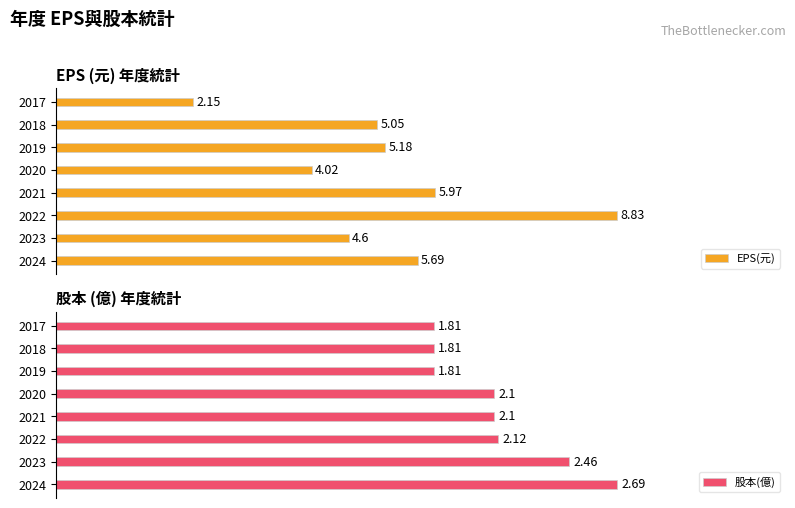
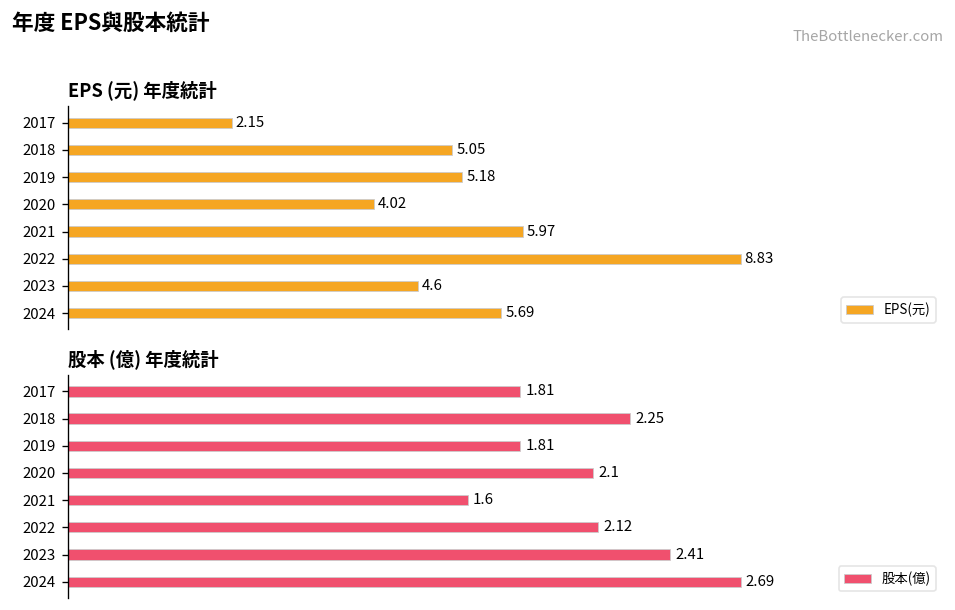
  {
    "EPS (元) 年度統計": {
      "2017": 2.15,
      "2018": 5.05,
      "2019": 5.18,
      "2020": 4.02,
      "2021": 5.97,
      "2022": 8.83,
      "2023": 4.6,
      "2024": 5.69
    },
    "股本 (億) 年度統計": {
      "2017": 1.81,
-     "2018": 1.81,
+     "2018": 2.25,
      "2019": 1.81,
      "2020": 2.1,
-     "2021": 2.1,
+     "2021": 1.6,
      "2022": 2.12,
-     "2023": 2.46,
+     "2023": 2.41,
      "2024": 2.69
    }
  }
